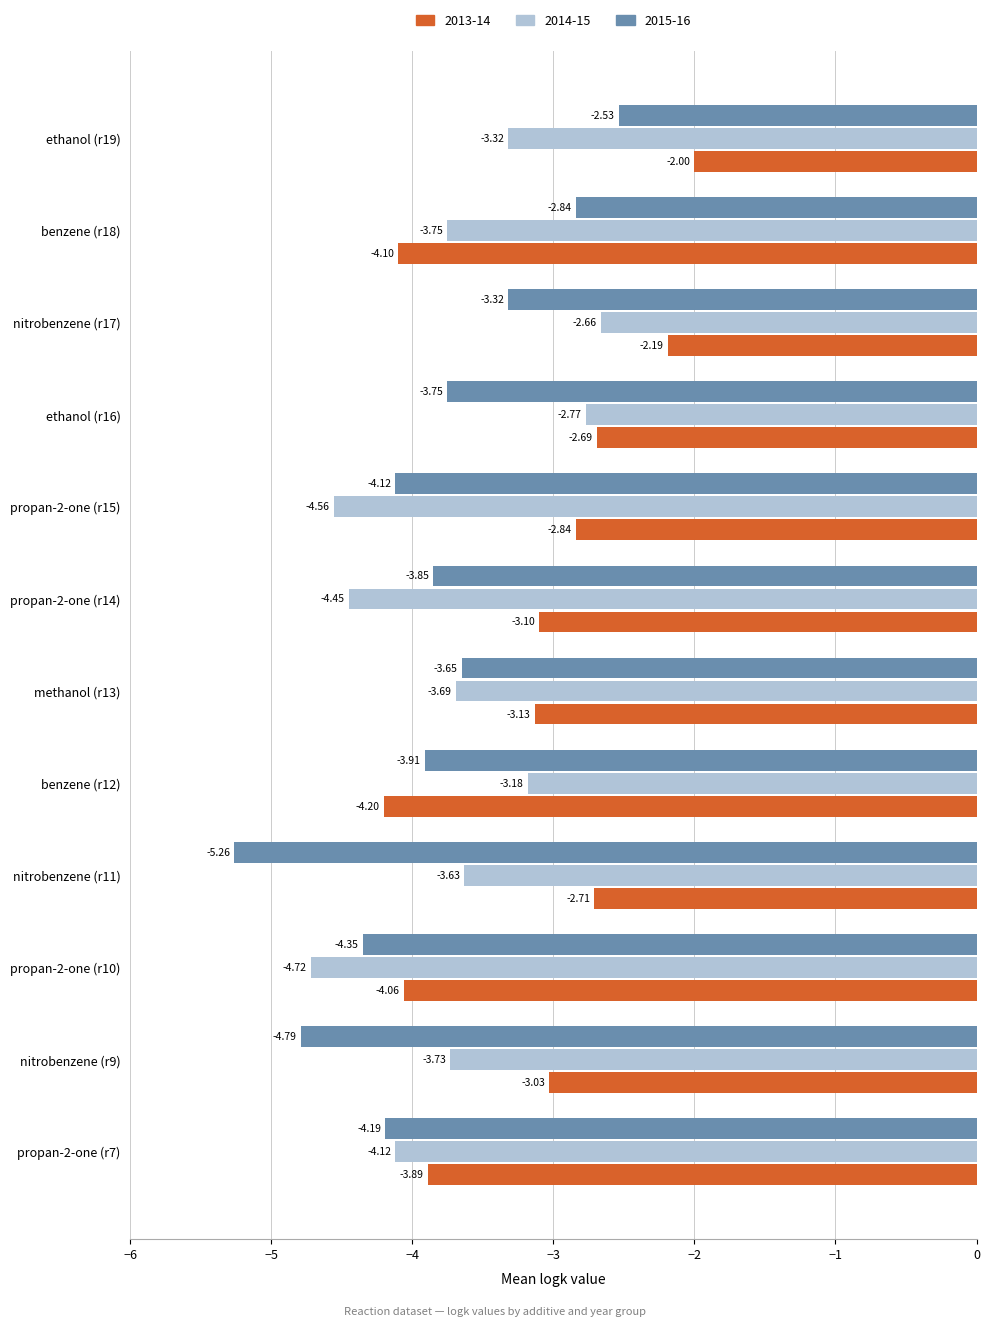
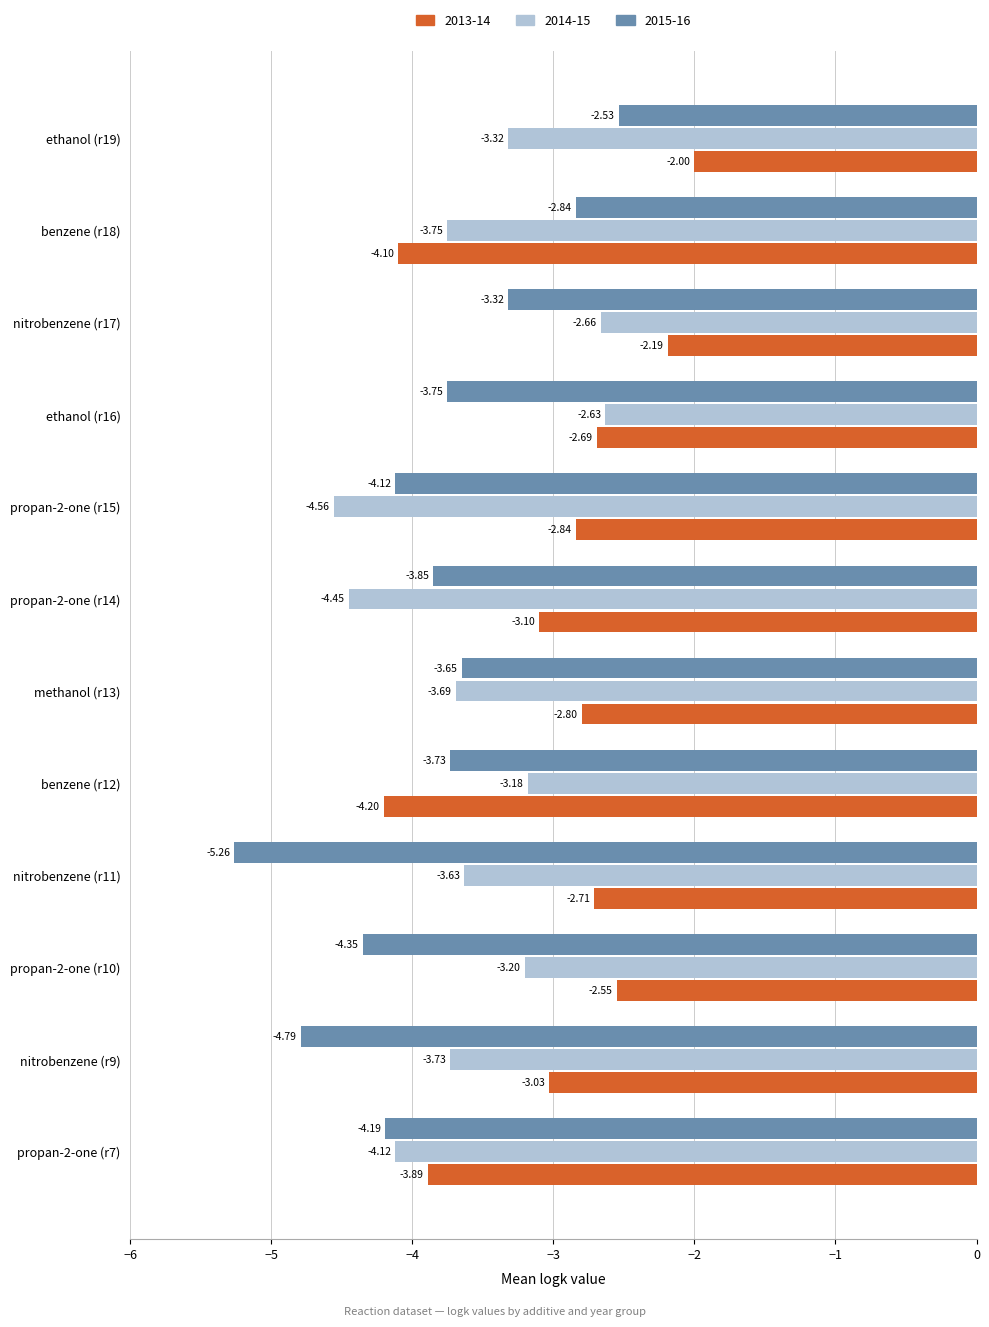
  {
    "2013-14": {
      "ethanol (r19)": -2.00,
      "benzene (r18)": -4.10,
      "nitrobenzene (r17)": -2.19,
      "ethanol (r16)": -2.69,
      "propan-2-one (r15)": -2.84,
      "propan-2-one (r14)": -3.10,
-     "methanol (r13)": -3.13,
+     "methanol (r13)": -2.80,
      "benzene (r12)": -4.20,
      "nitrobenzene (r11)": -2.71,
-     "propan-2-one (r10)": -4.06,
+     "propan-2-one (r10)": -2.55,
      "nitrobenzene (r9)": -3.03,
      "propan-2-one (r7)": -3.89
    },
    "2014-15": {
      "ethanol (r19)": -3.32,
      "benzene (r18)": -3.75,
      "nitrobenzene (r17)": -2.66,
-     "ethanol (r16)": -2.77,
+     "ethanol (r16)": -2.63,
      "propan-2-one (r15)": -4.56,
      "propan-2-one (r14)": -4.45,
      "methanol (r13)": -3.69,
      "benzene (r12)": -3.18,
      "nitrobenzene (r11)": -3.63,
-     "propan-2-one (r10)": -4.72,
+     "propan-2-one (r10)": -3.20,
      "nitrobenzene (r9)": -3.73,
      "propan-2-one (r7)": -4.12
    },
    "2015-16": {
      "ethanol (r19)": -2.53,
      "benzene (r18)": -2.84,
      "nitrobenzene (r17)": -3.32,
      "ethanol (r16)": -3.75,
      "propan-2-one (r15)": -4.12,
      "propan-2-one (r14)": -3.85,
      "methanol (r13)": -3.65,
-     "benzene (r12)": -3.91,
+     "benzene (r12)": -3.73,
      "nitrobenzene (r11)": -5.26,
      "propan-2-one (r10)": -4.35,
      "nitrobenzene (r9)": -4.79,
      "propan-2-one (r7)": -4.19
    }
  }
